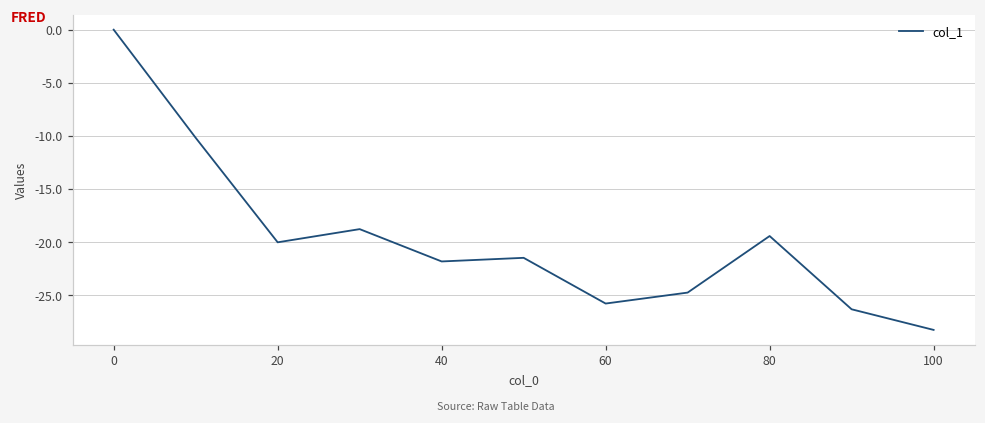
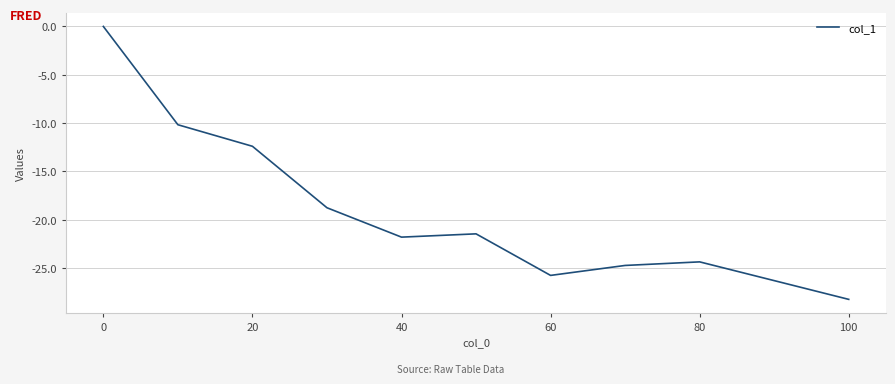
  {
    "0": 0,
-   "20": -20,
+   "20": -12,
    "40": -22,
    "60": -26,
-   "80": -19,
+   "80": -24,
    "100": -28
  }
